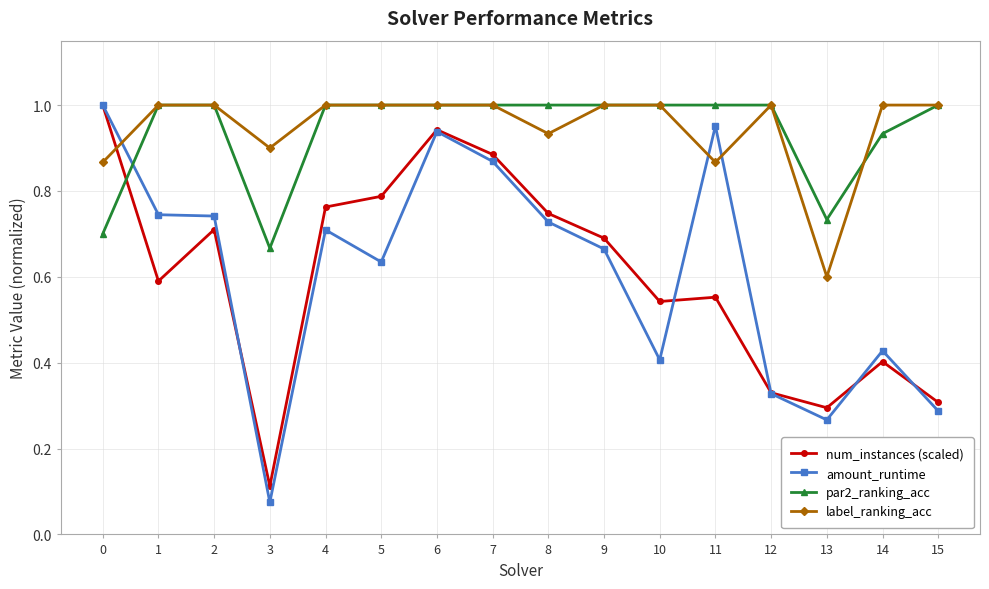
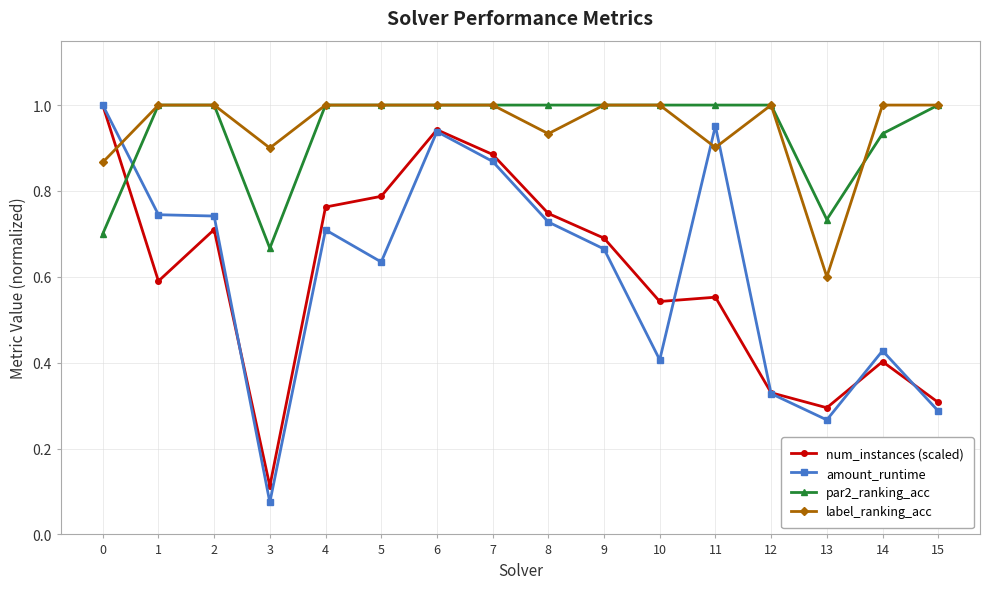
  {
    "num_instances (scaled)": {
      "1": 0.59,
      "2": 0.71,
      "3": 0.11,
      "4": 0.76,
      "5": 0.79,
      "7": 0.89,
      "8": 0.75,
      "9": 0.69,
      "10": 0.54,
      "11": 0.55,
      "13": 0.30,
      "14": 0.40,
      "15": 0.31
    },
    "amount_runtime": {
      "1": 0.74,
      "2": 0.74,
      "3": 0.07,
      "4": 0.71,
      "5": 0.63,
      "7": 0.87,
      "8": 0.73,
      "9": 0.66,
      "10": 0.41,
      "11": 0.95,
      "13": 0.27,
      "14": 0.43,
      "15": 0.29
    },
    "par2_ranking_acc": {
      "0": 0.70,
      "3": 0.67,
      "8": 1.00,
      "11": 1.00,
      "13": 0.73,
      "14": 0.93
    },
    "label_ranking_acc": {
      "0": 0.87,
      "3": 0.90,
      "8": 0.93,
-     "11": 0.87,
+     "11": 0.90,
      "13": 0.60,
      "14": 1.00
    }
  }
